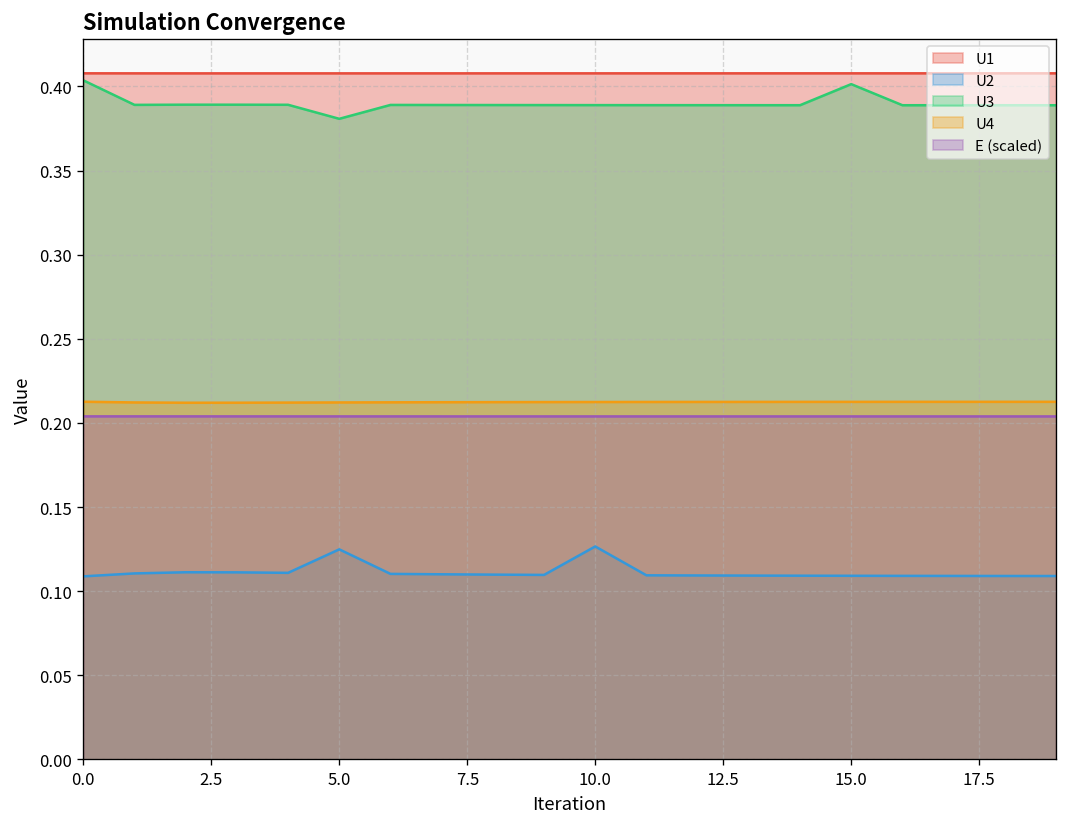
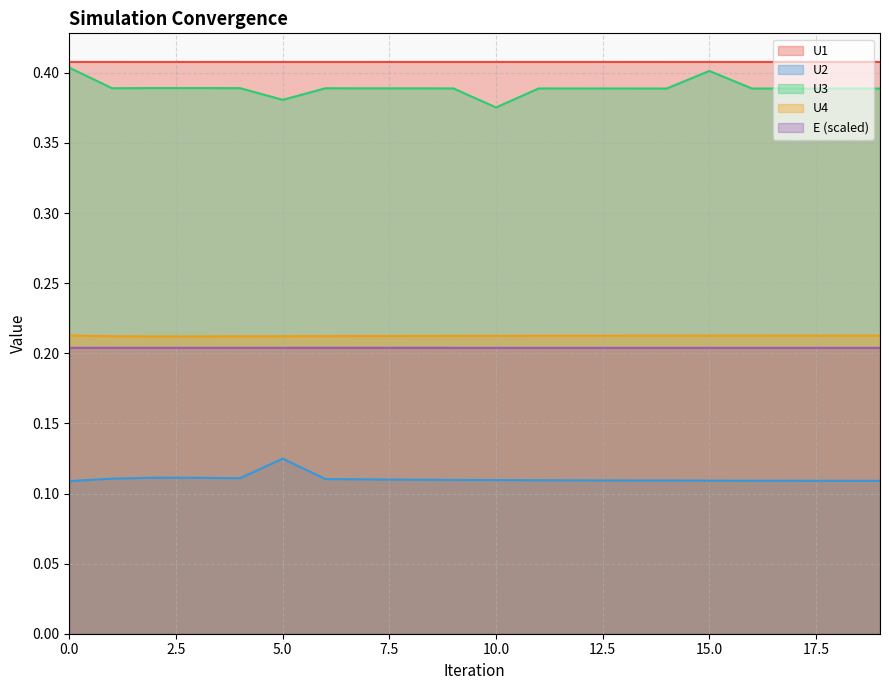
  {
    "U2": {
      "0.0": 0.109,
      "5.0": 0.125,
-     "10.0": 0.127,
+     "10.0": 0.110,
      "15.0": 0.109
    },
    "U3": {
      "0.0": 0.404,
      "5.0": 0.381,
-     "10.0": 0.389,
+     "10.0": 0.375,
      "15.0": 0.401
    },
    "E (scaled)": {
      "0.0": 0.204,
      "5.0": 0.204,
      "10.0": 0.204,
      "15.0": 0.204
    }
  }
